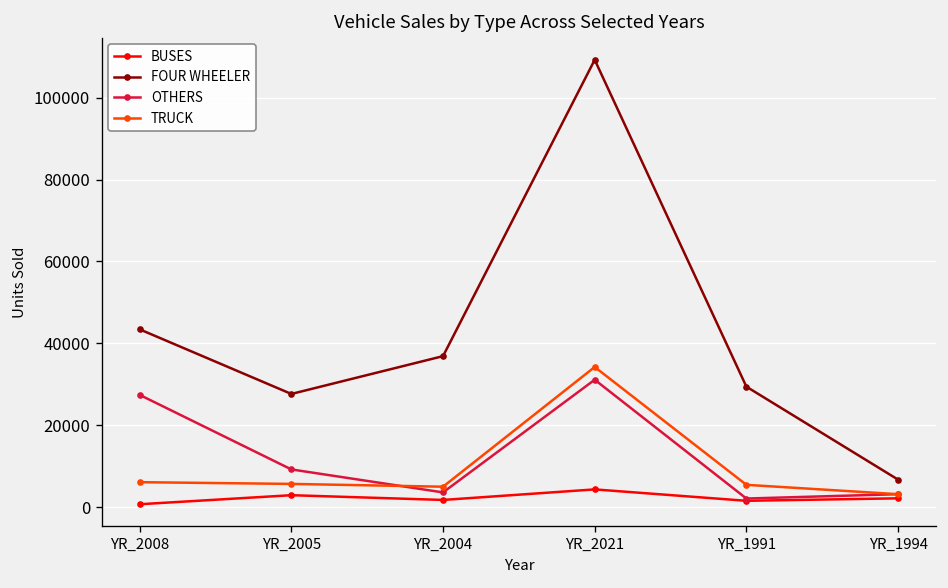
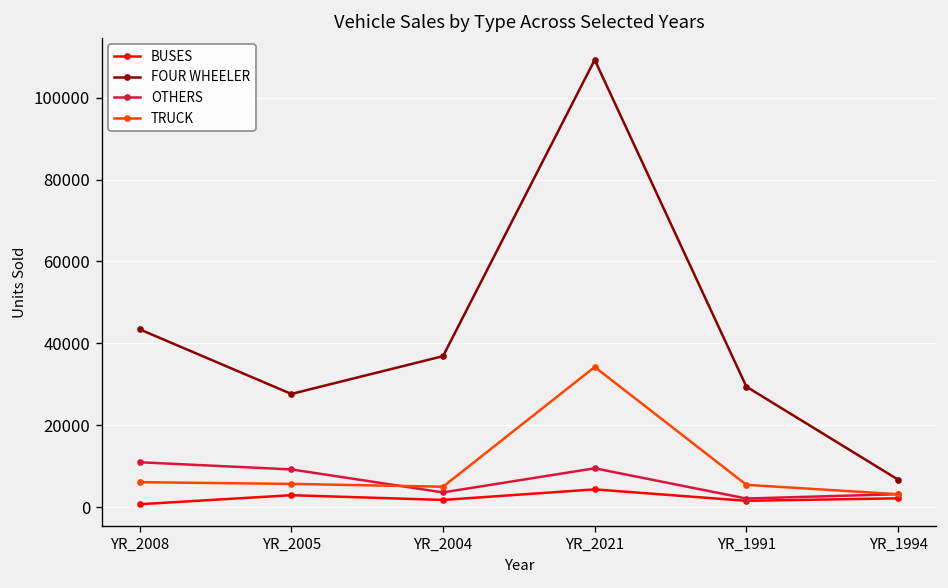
  {
    "BUSES": {
      "YR_2008": 1000,
      "YR_2005": 3000,
      "YR_2004": 2000,
      "YR_2021": 4000,
      "YR_1994": 2000
    },
    "FOUR WHEELER": {
      "YR_2008": 43000,
      "YR_2005": 28000,
      "YR_2004": 37000,
      "YR_2021": 109000,
      "YR_1991": 29000,
      "YR_1994": 7000
    },
    "OTHERS": {
-     "YR_2008": 27000,
+     "YR_2008": 11000,
      "YR_2005": 9000,
      "YR_2004": 4000,
-     "YR_2021": 31000
+     "YR_2021": 9000
    },
    "TRUCK": {
      "YR_2008": 6000,
      "YR_2005": 6000,
      "YR_2004": 5000,
      "YR_2021": 34000,
      "YR_1991": 5000
    }
  }
